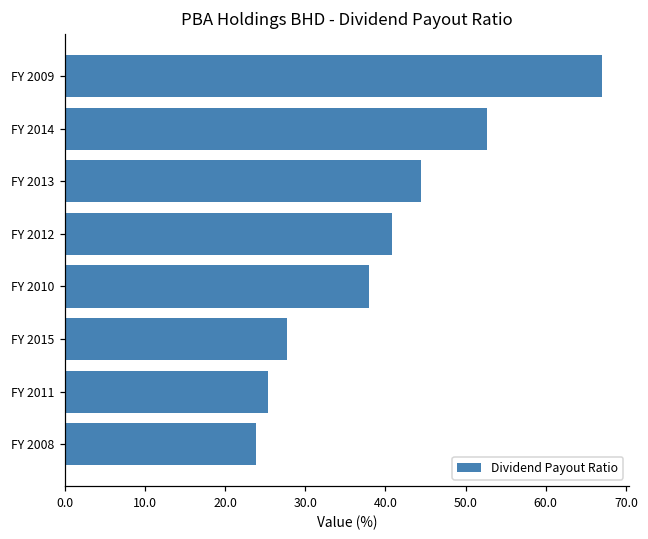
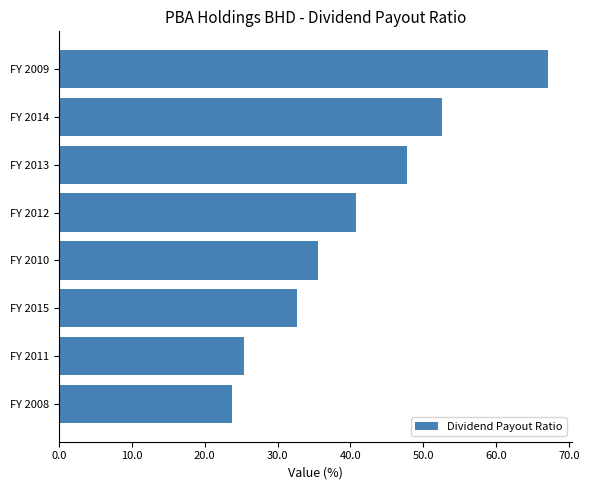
  {
    "FY 2009": 67,
    "FY 2014": 53,
-   "FY 2013": 44,
+   "FY 2013": 48,
    "FY 2012": 41,
-   "FY 2010": 38,
-   "FY 2015": 28,
+   "FY 2010": 35,
+   "FY 2015": 33,
    "FY 2011": 25,
    "FY 2008": 24
  }
